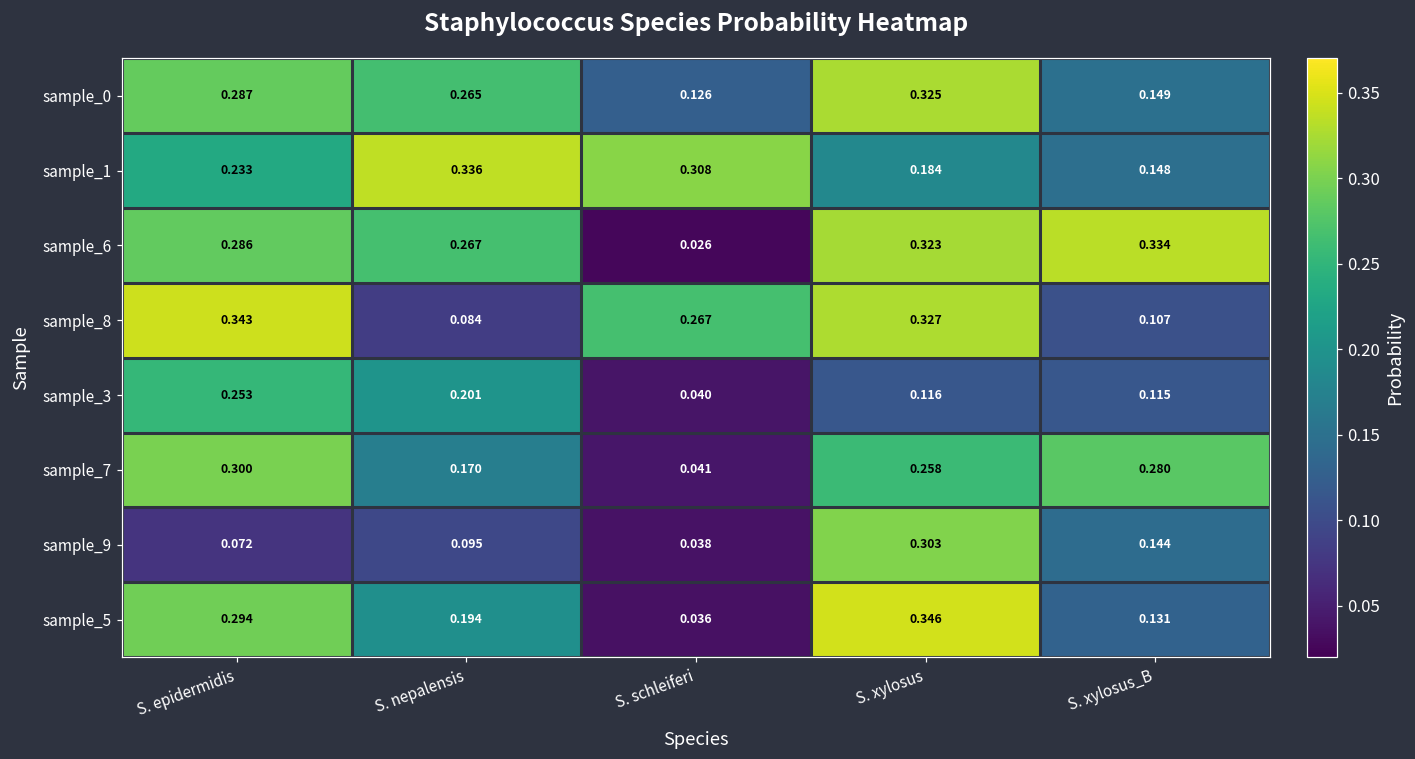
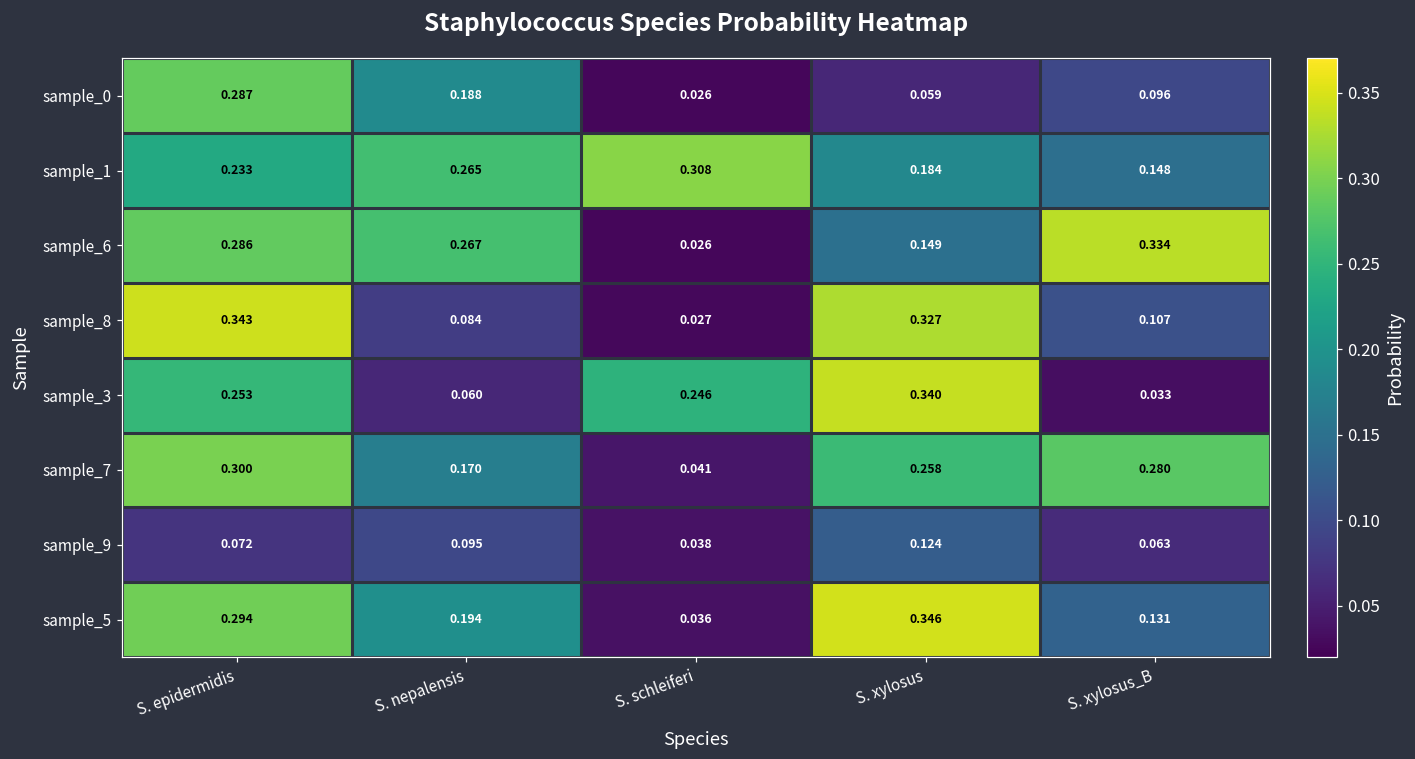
  {
    "sample_0": {
      "S. epidermidis": 0.287,
-     "S. nepalensis": 0.265,
-     "S. schleiferi": 0.126,
-     "S. xylosus": 0.325,
-     "S. xylosus_B": 0.149
+     "S. nepalensis": 0.188,
+     "S. schleiferi": 0.026,
+     "S. xylosus": 0.059,
+     "S. xylosus_B": 0.096
    },
    "sample_1": {
      "S. epidermidis": 0.233,
-     "S. nepalensis": 0.336,
+     "S. nepalensis": 0.265,
      "S. schleiferi": 0.308,
      "S. xylosus": 0.184,
      "S. xylosus_B": 0.148
    },
    "sample_6": {
      "S. epidermidis": 0.286,
      "S. nepalensis": 0.267,
      "S. schleiferi": 0.026,
-     "S. xylosus": 0.323,
+     "S. xylosus": 0.149,
      "S. xylosus_B": 0.334
    },
    "sample_8": {
      "S. epidermidis": 0.343,
      "S. nepalensis": 0.084,
-     "S. schleiferi": 0.267,
+     "S. schleiferi": 0.027,
      "S. xylosus": 0.327,
      "S. xylosus_B": 0.107
    },
    "sample_3": {
      "S. epidermidis": 0.253,
-     "S. nepalensis": 0.201,
-     "S. schleiferi": 0.040,
-     "S. xylosus": 0.116,
-     "S. xylosus_B": 0.115
+     "S. nepalensis": 0.060,
+     "S. schleiferi": 0.246,
+     "S. xylosus": 0.340,
+     "S. xylosus_B": 0.033
    },
    "sample_7": {
      "S. epidermidis": 0.300,
      "S. nepalensis": 0.170,
      "S. schleiferi": 0.041,
      "S. xylosus": 0.258,
      "S. xylosus_B": 0.280
    },
    "sample_9": {
      "S. epidermidis": 0.072,
      "S. nepalensis": 0.095,
      "S. schleiferi": 0.038,
-     "S. xylosus": 0.303,
-     "S. xylosus_B": 0.144
+     "S. xylosus": 0.124,
+     "S. xylosus_B": 0.063
    },
    "sample_5": {
      "S. epidermidis": 0.294,
      "S. nepalensis": 0.194,
      "S. schleiferi": 0.036,
      "S. xylosus": 0.346,
      "S. xylosus_B": 0.131
    }
  }
